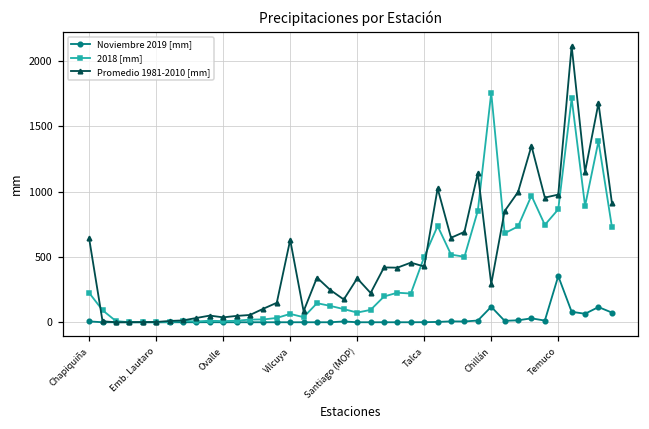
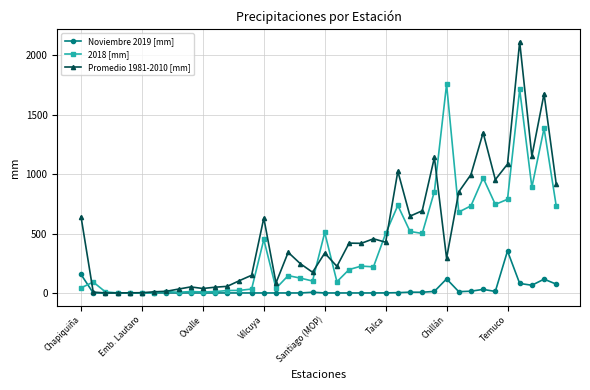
  {
    "Noviembre 2019 [mm]": {
-     "Chapiquiña": 10,
+     "Chapiquiña": 160,
      "Vilcuya": 0,
      "Santiago (MOP)": 0,
      "Talca": 0,
      "Chillán": 120,
      "Temuco": 350
    },
    "2018 [mm]": {
-     "Chapiquiña": 230,
-     "Vilcuya": 60,
-     "Santiago (MOP)": 70,
+     "Chapiquiña": 40,
+     "Vilcuya": 450,
+     "Santiago (MOP)": 510,
      "Talca": 500,
      "Chillán": 1760,
-     "Temuco": 860
+     "Temuco": 790
    },
    "Promedio 1981-2010 [mm]": {
      "Chapiquiña": 640,
      "Ovalle": 40,
      "Vilcuya": 630,
      "Santiago (MOP)": 340,
      "Talca": 430,
      "Chillán": 290,
-     "Temuco": 980
+     "Temuco": 1080
    }
  }
